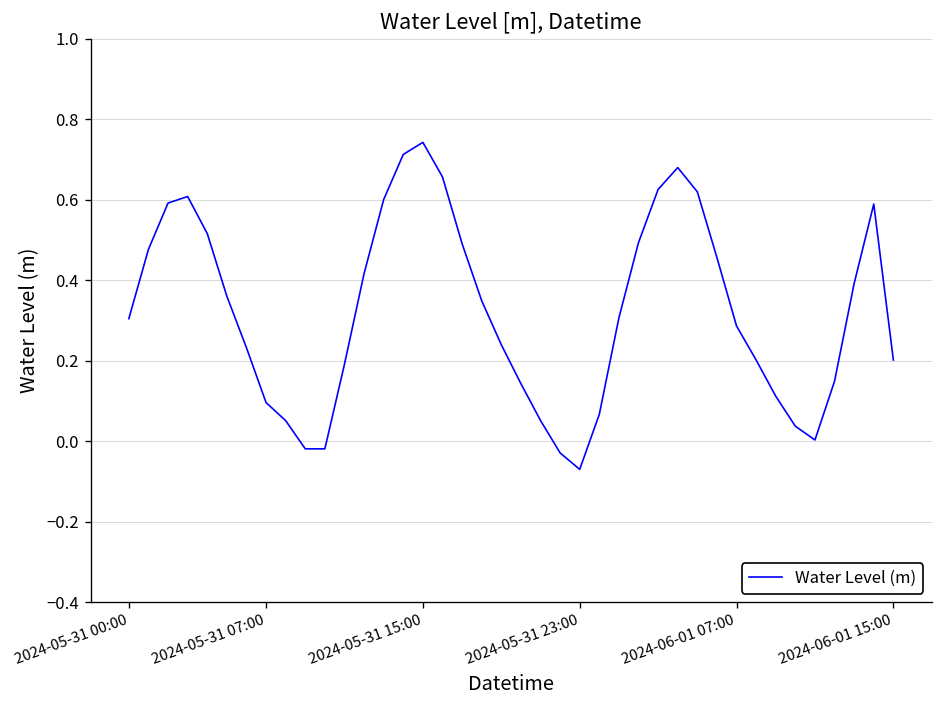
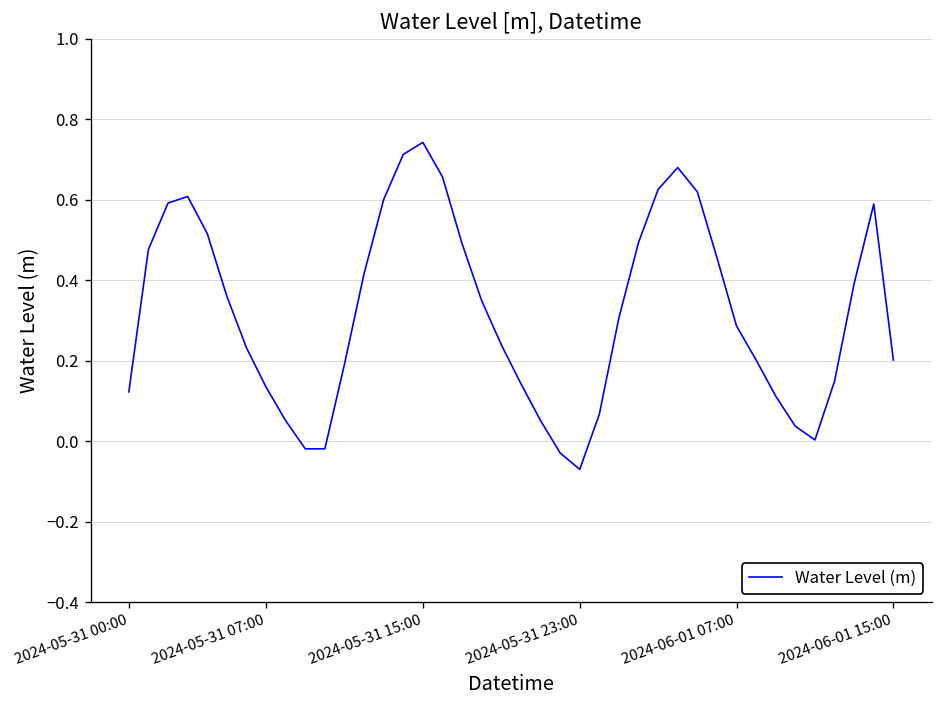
  {
-   "2024-05-31 00:00": 0.30,
-   "2024-05-31 07:00": 0.10,
+   "2024-05-31 00:00": 0.12,
+   "2024-05-31 07:00": 0.13,
    "2024-05-31 15:00": 0.74,
    "2024-05-31 23:00": -0.07,
    "2024-06-01 07:00": 0.29,
    "2024-06-01 15:00": 0.20
  }
